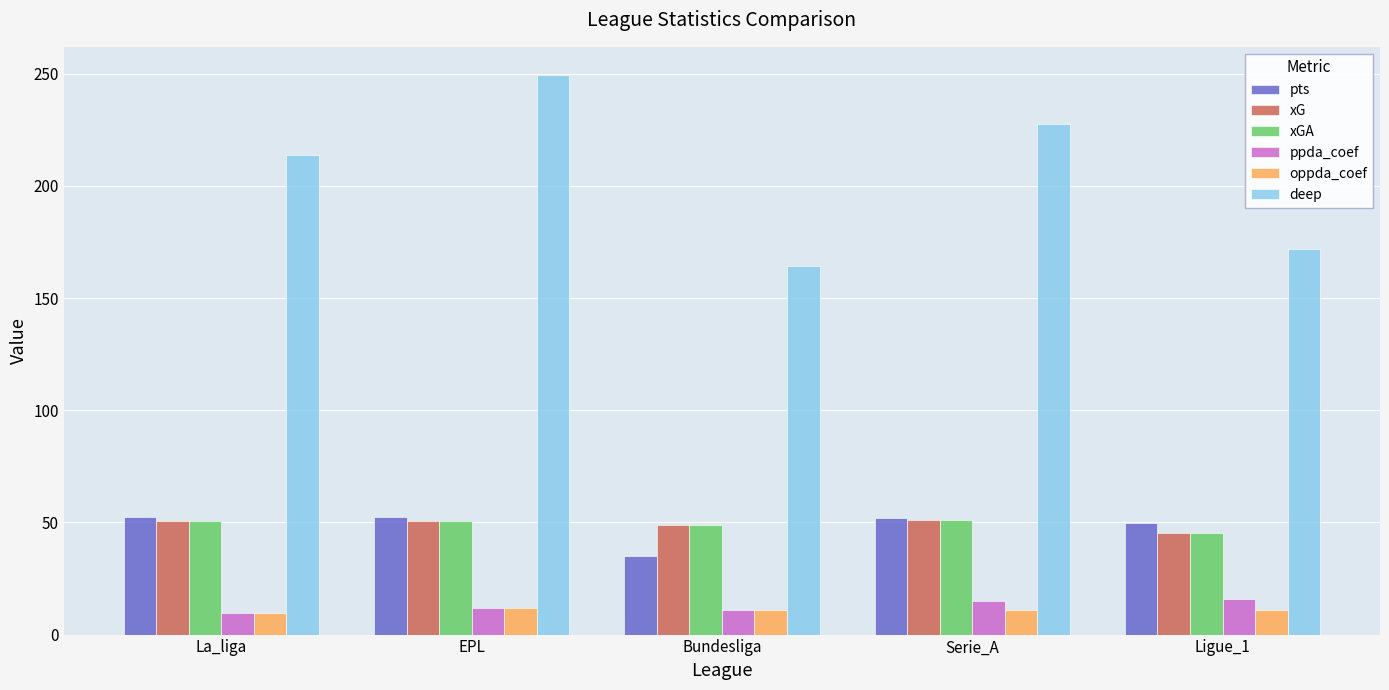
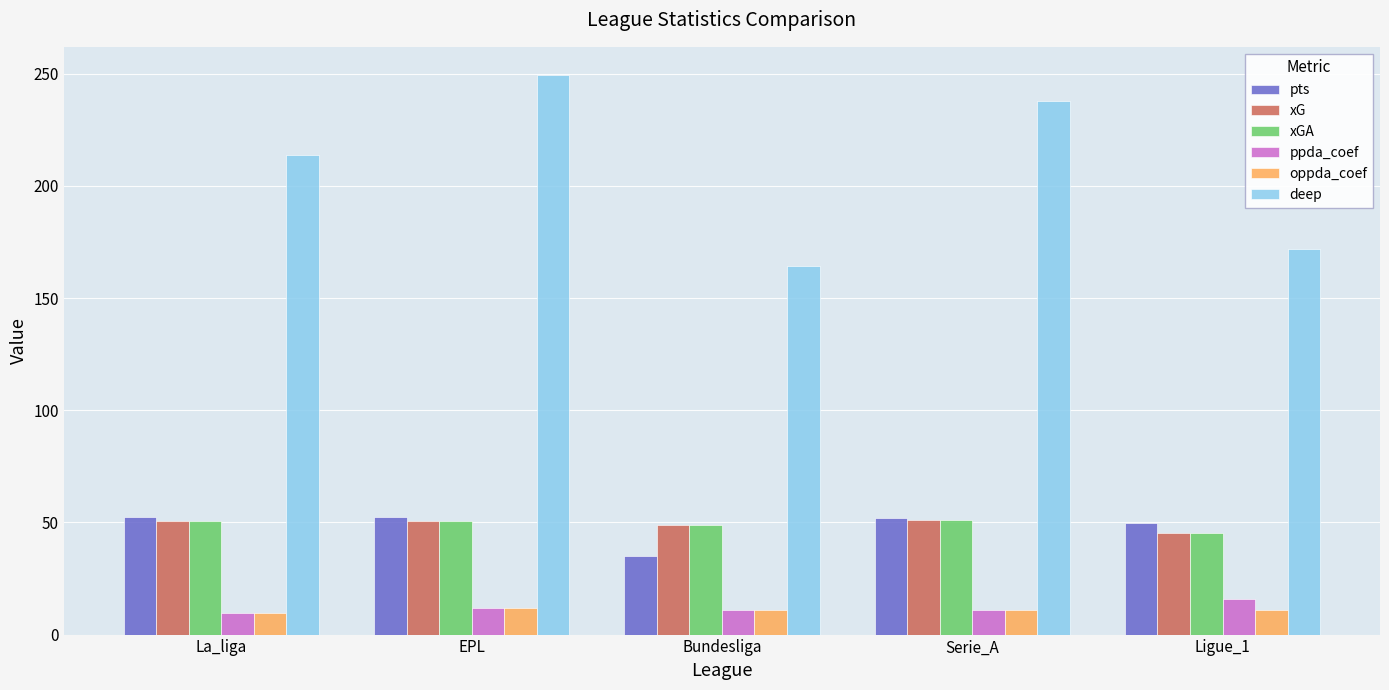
  {
    "pts": {
      "La_liga": 52,
      "EPL": 52,
      "Bundesliga": 35,
      "Serie_A": 52,
      "Ligue_1": 50
    },
    "xG": {
      "La_liga": 51,
      "EPL": 51,
      "Bundesliga": 49,
      "Serie_A": 51,
      "Ligue_1": 45
    },
    "xGA": {
      "La_liga": 51,
      "EPL": 51,
      "Bundesliga": 49,
      "Serie_A": 51,
      "Ligue_1": 45
    },
    "ppda_coef": {
      "La_liga": 10,
      "EPL": 12,
      "Bundesliga": 11,
-     "Serie_A": 15,
+     "Serie_A": 11,
      "Ligue_1": 16
    },
    "oppda_coef": {
      "La_liga": 10,
      "EPL": 12,
      "Bundesliga": 11,
      "Serie_A": 11,
      "Ligue_1": 11
    },
    "deep": {
      "La_liga": 214,
      "EPL": 250,
      "Bundesliga": 164,
-     "Serie_A": 227,
+     "Serie_A": 238,
      "Ligue_1": 172
    }
  }
